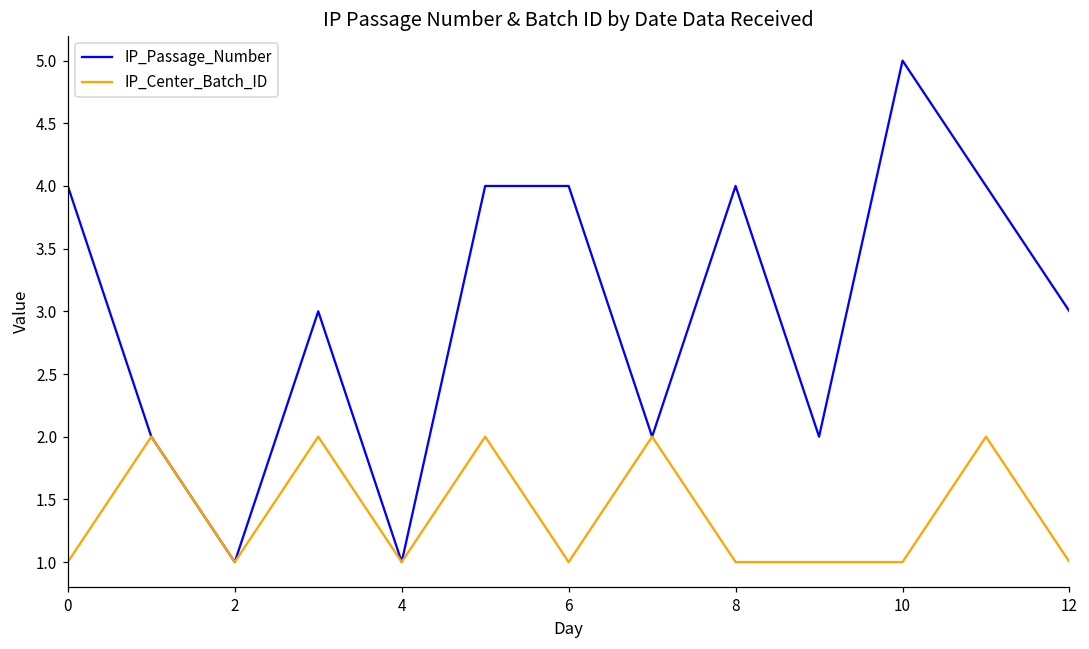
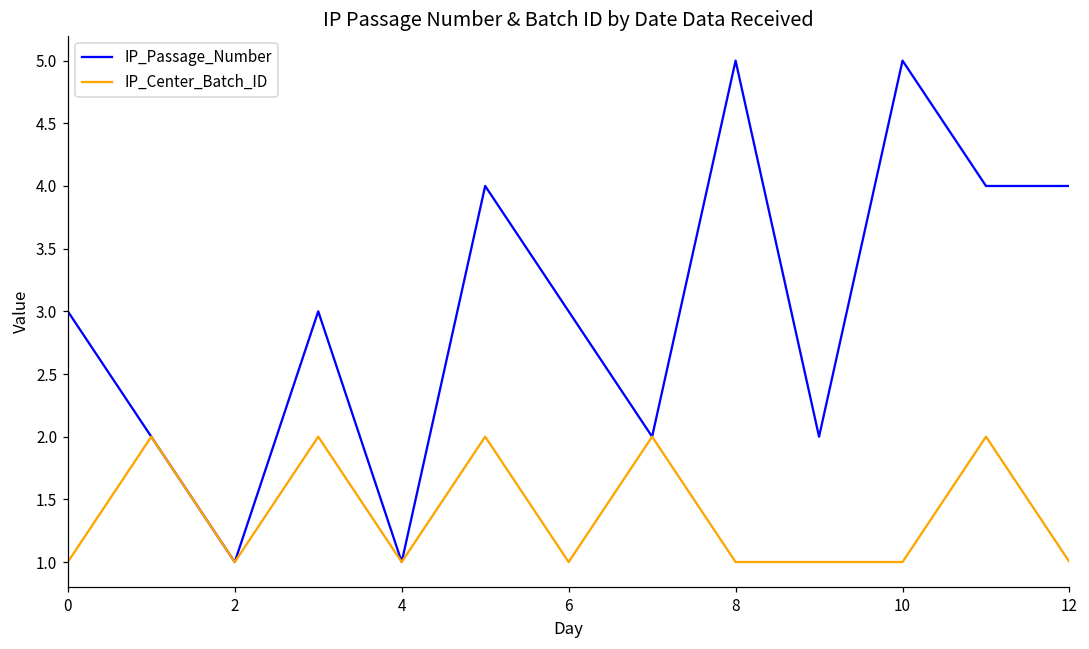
  {
    "IP_Passage_Number": {
-     "0": 4,
-     "6": 4,
-     "8": 4,
+     "0": 3,
+     "6": 3,
+     "8": 5,
      "10": 5,
-     "12": 3
+     "12": 4
    },
    "IP_Center_Batch_ID": {
      "0": 1,
      "6": 1,
      "8": 1,
      "10": 1,
      "12": 1
    }
  }
